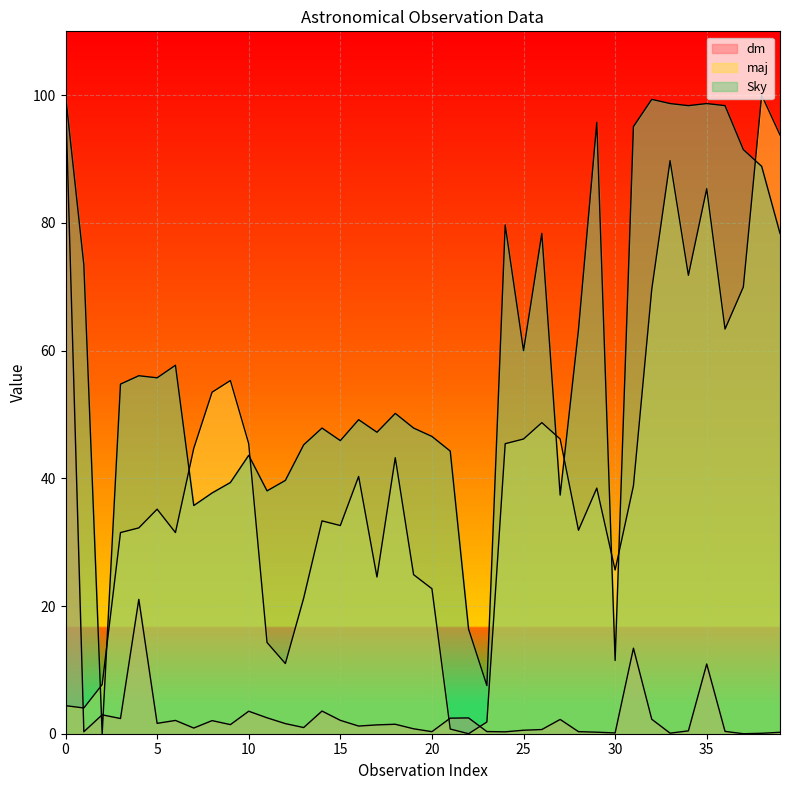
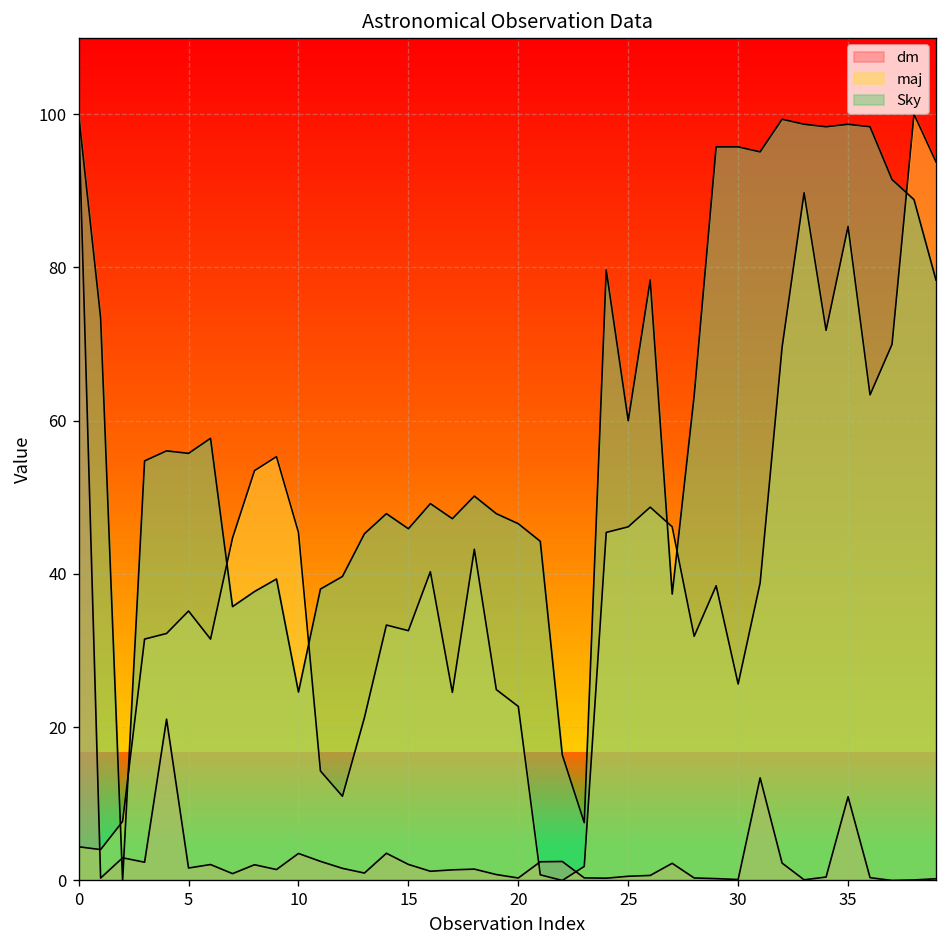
  {
    "dm": {
      "5": 2,
      "10": 4,
      "15": 2,
      "20": 0,
      "25": 1,
      "30": 0,
      "35": 11
    },
    "maj": {
      "0": 4,
      "5": 35,
      "10": 45,
      "15": 33,
      "20": 23,
      "25": 46,
      "30": 26,
      "35": 85
    },
    "Sky": {
      "5": 56,
-     "10": 44,
+     "10": 25,
      "15": 46,
      "20": 47,
      "25": 60,
-     "30": 11,
+     "30": 96,
      "35": 99
    }
  }
